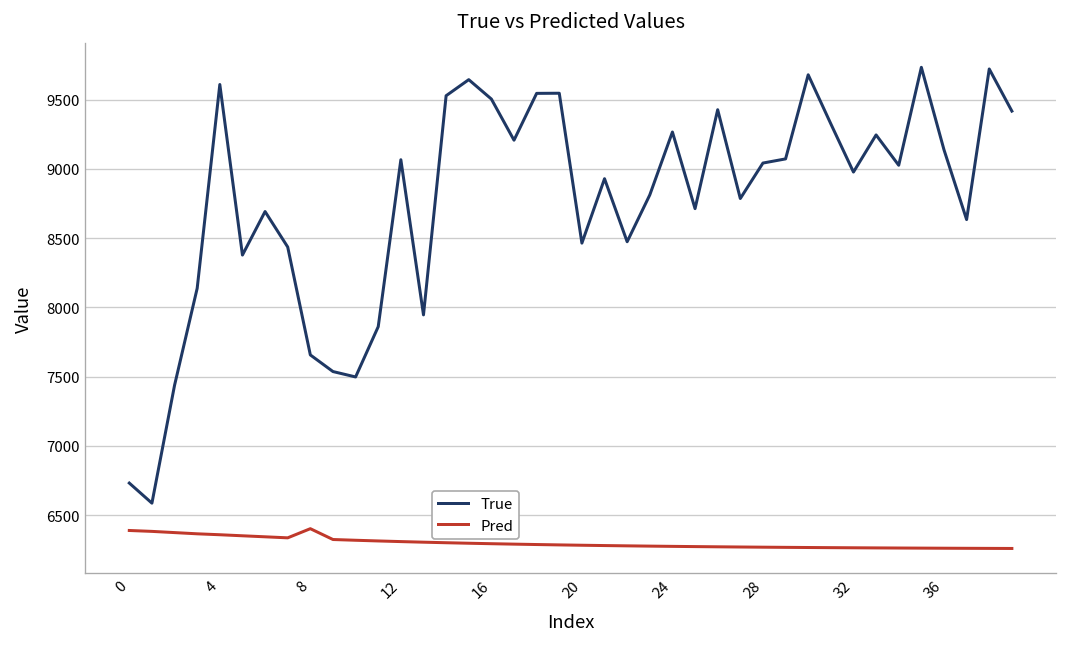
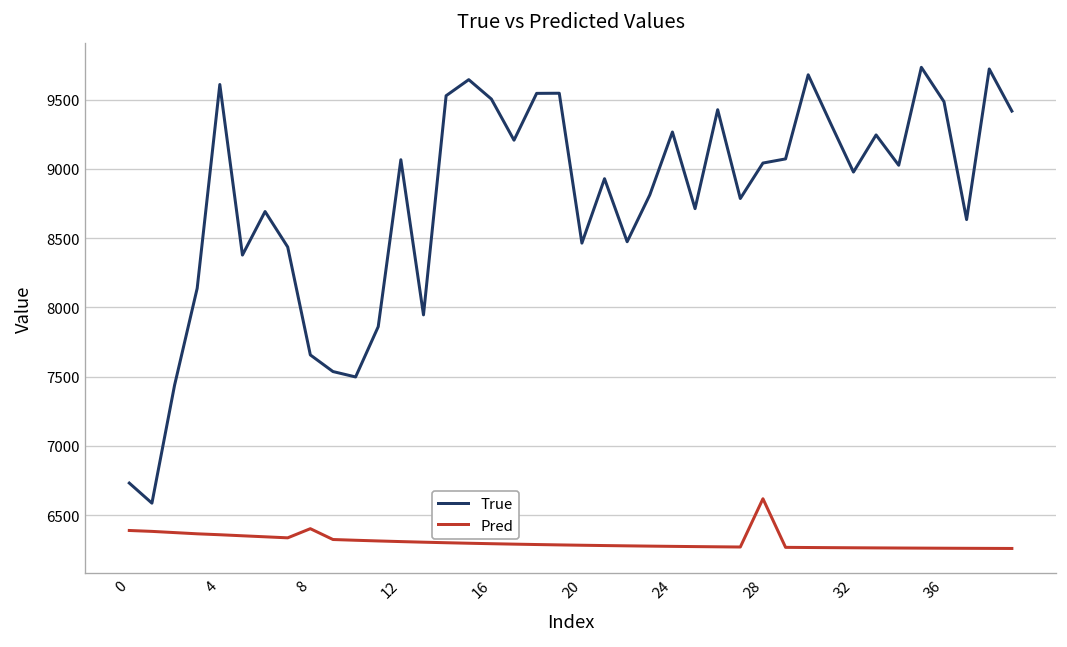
  {
    "True": {
      "0": 6730,
      "4": 9610,
      "8": 7660,
      "12": 9070,
      "16": 9500,
      "20": 8460,
      "24": 9270,
      "28": 9040,
      "32": 8980,
-     "36": 9140
+     "36": 9490
    },
    "Pred": {
      "0": 6390,
      "4": 6360,
      "8": 6400,
      "12": 6310,
      "16": 6290,
      "20": 6280,
      "24": 6280,
-     "28": 6270,
+     "28": 6620,
      "32": 6260,
      "36": 6260
    }
  }
